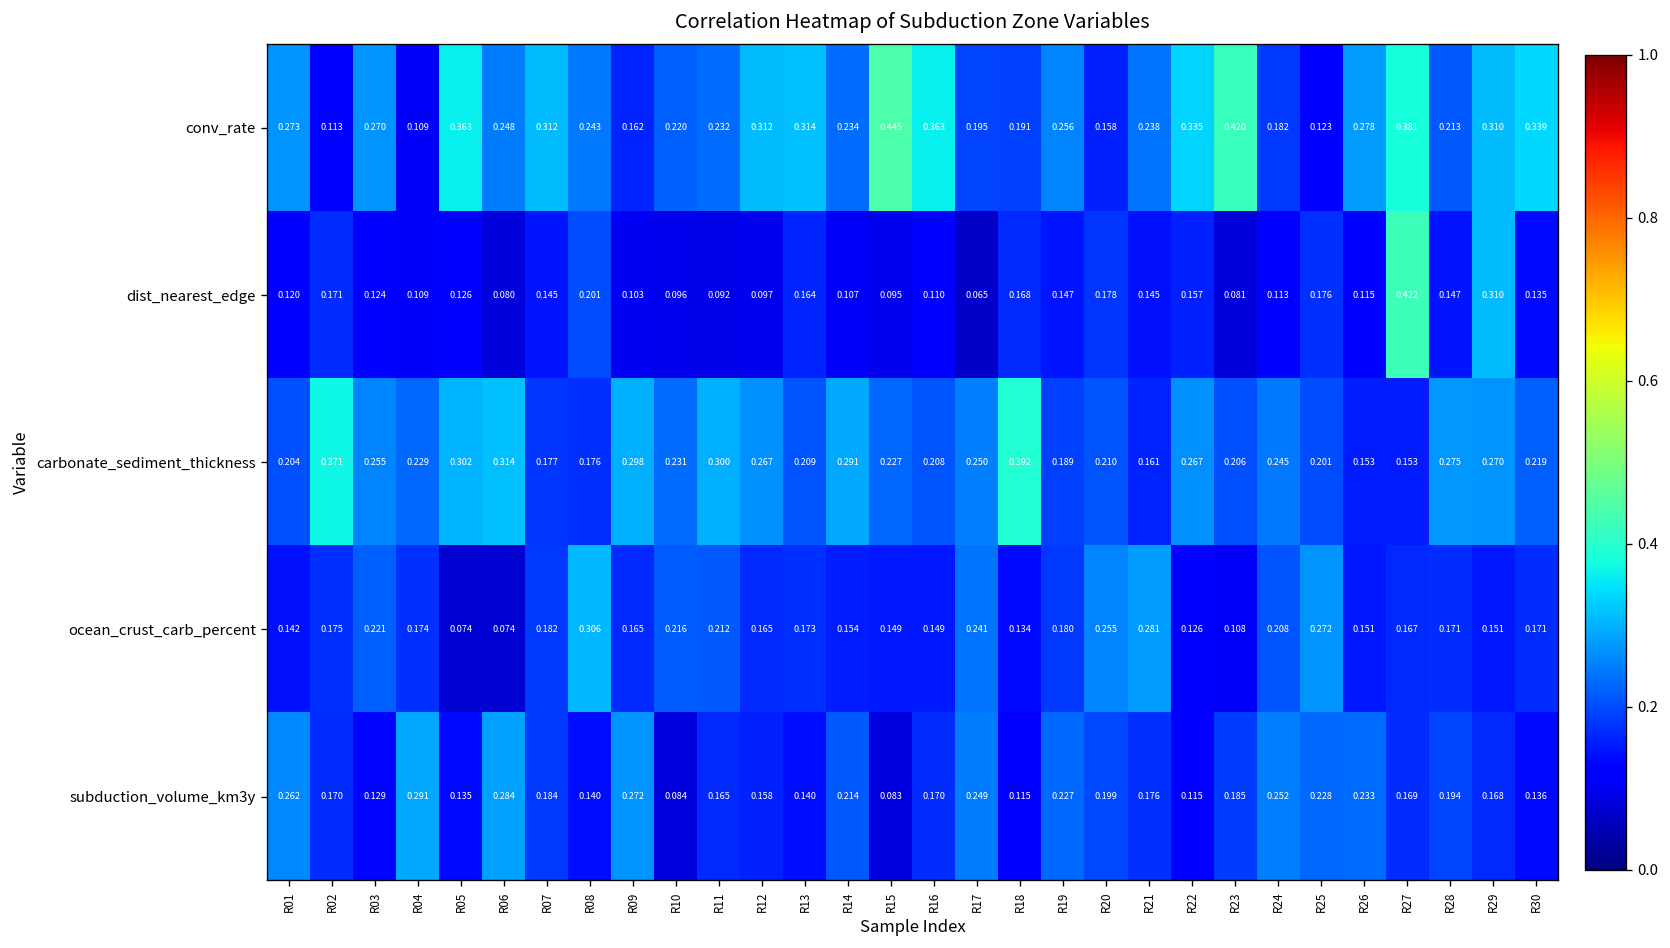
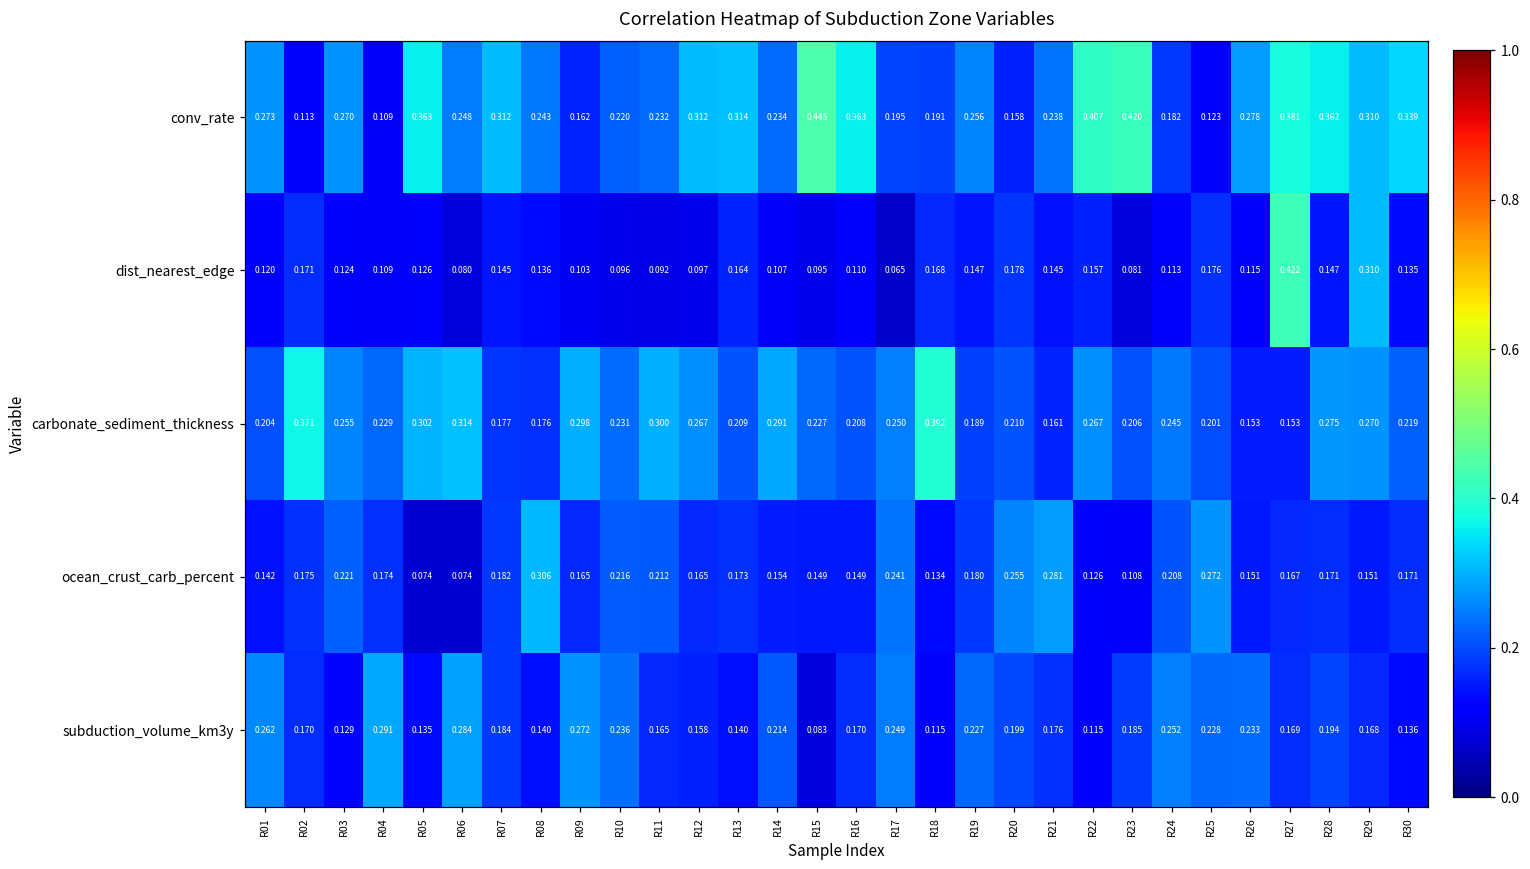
  {
    "conv_rate": {
      "R01": 0.273,
      "R02": 0.113,
      "R03": 0.270,
      "R04": 0.109,
      "R05": 0.363,
      "R06": 0.248,
      "R07": 0.312,
      "R08": 0.243,
      "R09": 0.162,
      "R10": 0.220,
      "R11": 0.232,
      "R12": 0.312,
      "R13": 0.314,
      "R14": 0.234,
      "R15": 0.445,
      "R16": 0.363,
      "R17": 0.195,
      "R18": 0.191,
      "R19": 0.256,
      "R20": 0.158,
      "R21": 0.238,
-     "R22": 0.335,
+     "R22": 0.407,
      "R23": 0.420,
      "R24": 0.182,
      "R25": 0.123,
      "R26": 0.278,
      "R27": 0.381,
-     "R28": 0.213,
+     "R28": 0.362,
      "R29": 0.310,
      "R30": 0.339
    },
    "dist_nearest_edge": {
      "R01": 0.120,
      "R02": 0.171,
      "R03": 0.124,
      "R04": 0.109,
      "R05": 0.126,
      "R06": 0.080,
      "R07": 0.145,
-     "R08": 0.201,
+     "R08": 0.136,
      "R09": 0.103,
      "R10": 0.096,
      "R11": 0.092,
      "R12": 0.097,
      "R13": 0.164,
      "R14": 0.107,
      "R15": 0.095,
      "R16": 0.110,
      "R17": 0.065,
      "R18": 0.168,
      "R19": 0.147,
      "R20": 0.178,
      "R21": 0.145,
      "R22": 0.157,
      "R23": 0.081,
      "R24": 0.113,
      "R25": 0.176,
      "R26": 0.115,
      "R27": 0.422,
      "R28": 0.147,
      "R29": 0.310,
      "R30": 0.135
    },
    "carbonate_sediment_thickness": {
      "R01": 0.204,
      "R02": 0.371,
      "R03": 0.255,
      "R04": 0.229,
      "R05": 0.302,
      "R06": 0.314,
      "R07": 0.177,
      "R08": 0.176,
      "R09": 0.298,
      "R10": 0.231,
      "R11": 0.300,
      "R12": 0.267,
      "R13": 0.209,
      "R14": 0.291,
      "R15": 0.227,
      "R16": 0.208,
      "R17": 0.250,
      "R18": 0.392,
      "R19": 0.189,
      "R20": 0.210,
      "R21": 0.161,
      "R22": 0.267,
      "R23": 0.206,
      "R24": 0.245,
      "R25": 0.201,
      "R26": 0.153,
      "R27": 0.153,
      "R28": 0.275,
      "R29": 0.270,
      "R30": 0.219
    },
    "ocean_crust_carb_percent": {
      "R01": 0.142,
      "R02": 0.175,
      "R03": 0.221,
      "R04": 0.174,
      "R05": 0.074,
      "R06": 0.074,
      "R07": 0.182,
      "R08": 0.306,
      "R09": 0.165,
      "R10": 0.216,
      "R11": 0.212,
      "R12": 0.165,
      "R13": 0.173,
      "R14": 0.154,
      "R15": 0.149,
      "R16": 0.149,
      "R17": 0.241,
      "R18": 0.134,
      "R19": 0.180,
      "R20": 0.255,
      "R21": 0.281,
      "R22": 0.126,
      "R23": 0.108,
      "R24": 0.208,
      "R25": 0.272,
      "R26": 0.151,
      "R27": 0.167,
      "R28": 0.171,
      "R29": 0.151,
      "R30": 0.171
    },
    "subduction_volume_km3y": {
      "R01": 0.262,
      "R02": 0.170,
      "R03": 0.129,
      "R04": 0.291,
      "R05": 0.135,
      "R06": 0.284,
      "R07": 0.184,
      "R08": 0.140,
      "R09": 0.272,
-     "R10": 0.084,
+     "R10": 0.236,
      "R11": 0.165,
      "R12": 0.158,
      "R13": 0.140,
      "R14": 0.214,
      "R15": 0.083,
      "R16": 0.170,
      "R17": 0.249,
      "R18": 0.115,
      "R19": 0.227,
      "R20": 0.199,
      "R21": 0.176,
      "R22": 0.115,
      "R23": 0.185,
      "R24": 0.252,
      "R25": 0.228,
      "R26": 0.233,
      "R27": 0.169,
      "R28": 0.194,
      "R29": 0.168,
      "R30": 0.136
    }
  }
